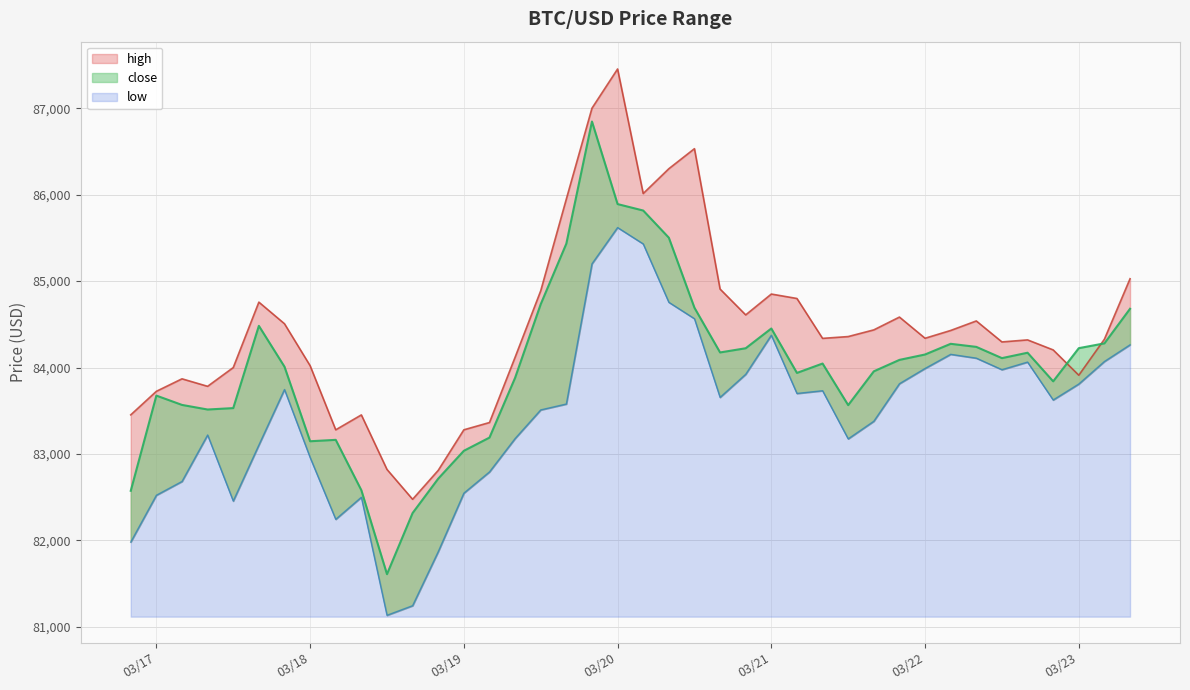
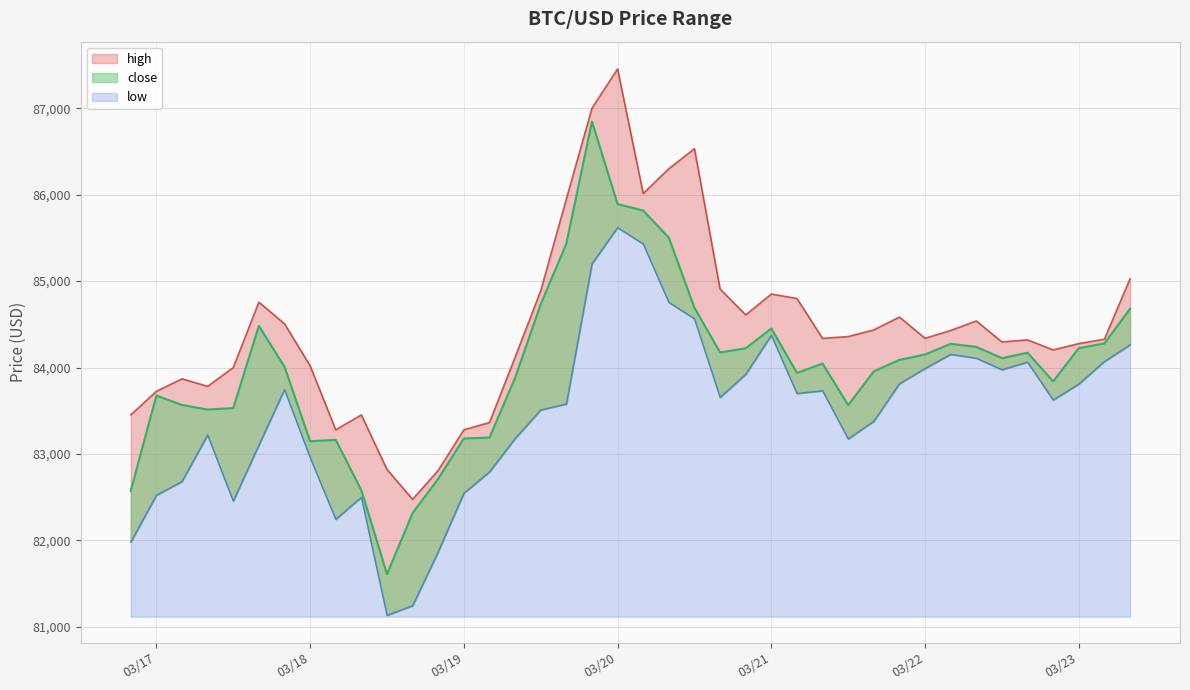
  {
    "high": {
      "03/17": "83,700",
      "03/18": "84,000",
      "03/19": "83,300",
      "03/20": "87,500",
      "03/21": "84,900",
      "03/22": "84,300",
-     "03/23": "83,900"
+     "03/23": "84,300"
    },
    "close": {
      "03/17": "83,700",
      "03/18": "83,100",
-     "03/19": "83,000",
+     "03/19": "83,200",
      "03/20": "85,900",
      "03/21": "84,500",
      "03/22": "84,200",
      "03/23": "84,200"
    },
    "low": {
      "03/17": "82,500",
      "03/18": "83,000",
      "03/19": "82,500",
      "03/20": "85,600",
      "03/21": "84,400",
      "03/22": "84,000",
      "03/23": "83,800"
    }
  }
